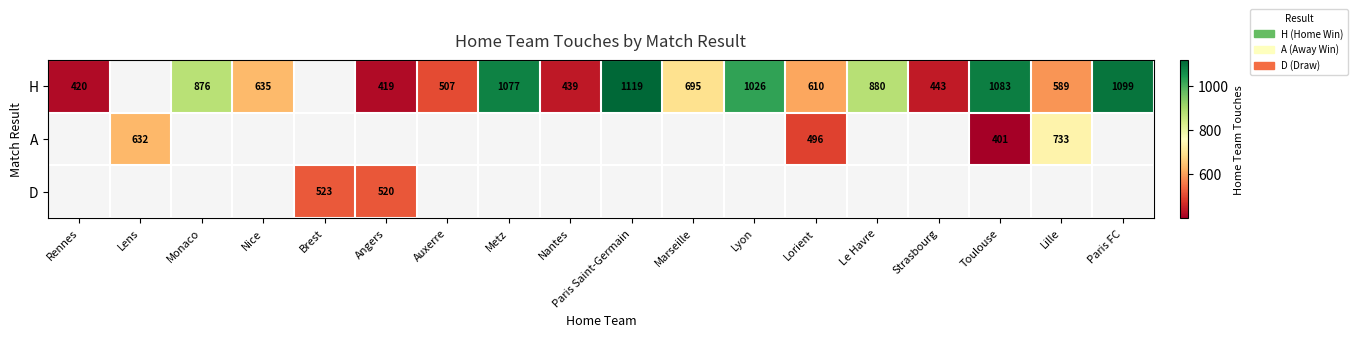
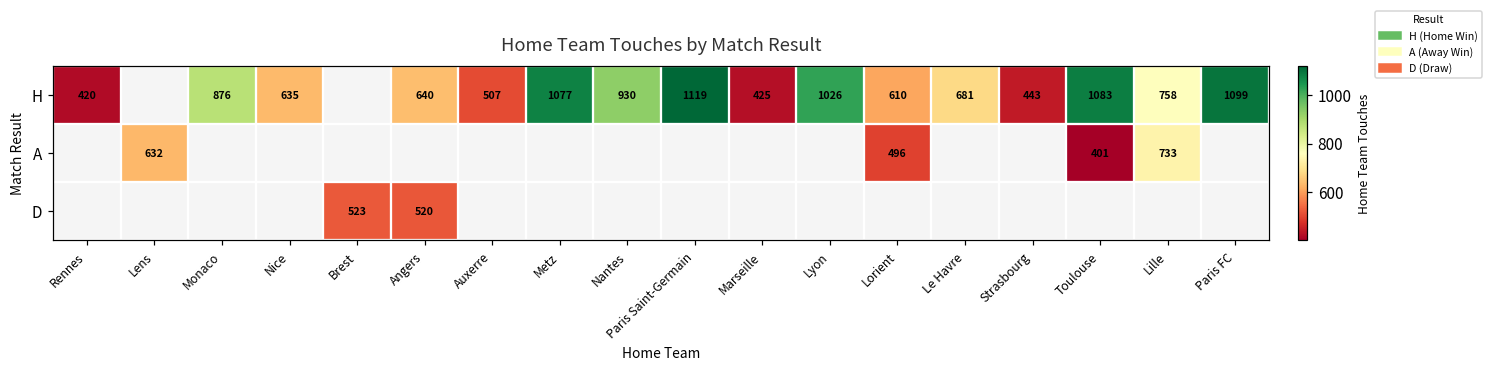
  {
    "H": {
      "Rennes": 420,
      "Monaco": 876,
      "Nice": 635,
-     "Angers": 419,
+     "Angers": 640,
      "Auxerre": 507,
      "Metz": 1077,
-     "Nantes": 439,
+     "Nantes": 930,
      "Paris Saint-Germain": 1119,
-     "Marseille": 695,
+     "Marseille": 425,
      "Lyon": 1026,
      "Lorient": 610,
-     "Le Havre": 880,
+     "Le Havre": 681,
      "Strasbourg": 443,
      "Toulouse": 1083,
-     "Lille": 589,
+     "Lille": 758,
      "Paris FC": 1099
    },
    "A": {
      "Lens": 632,
      "Lorient": 496,
      "Toulouse": 401,
      "Lille": 733
    },
    "D": {
      "Brest": 523,
      "Angers": 520
    }
  }
